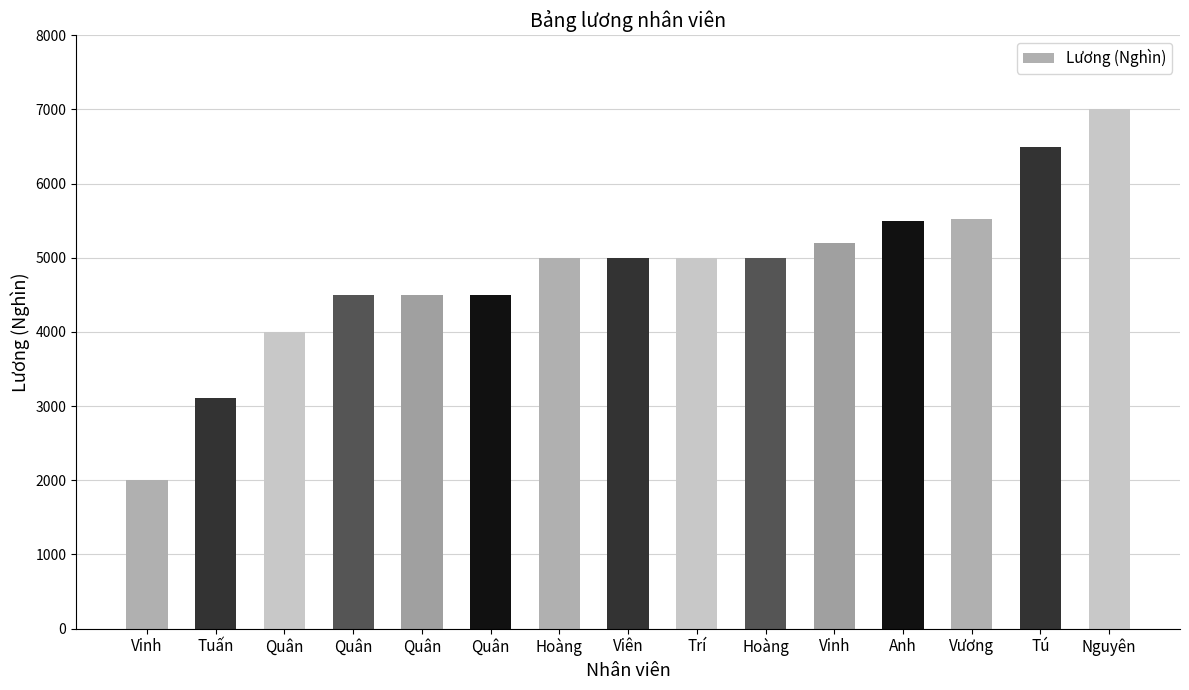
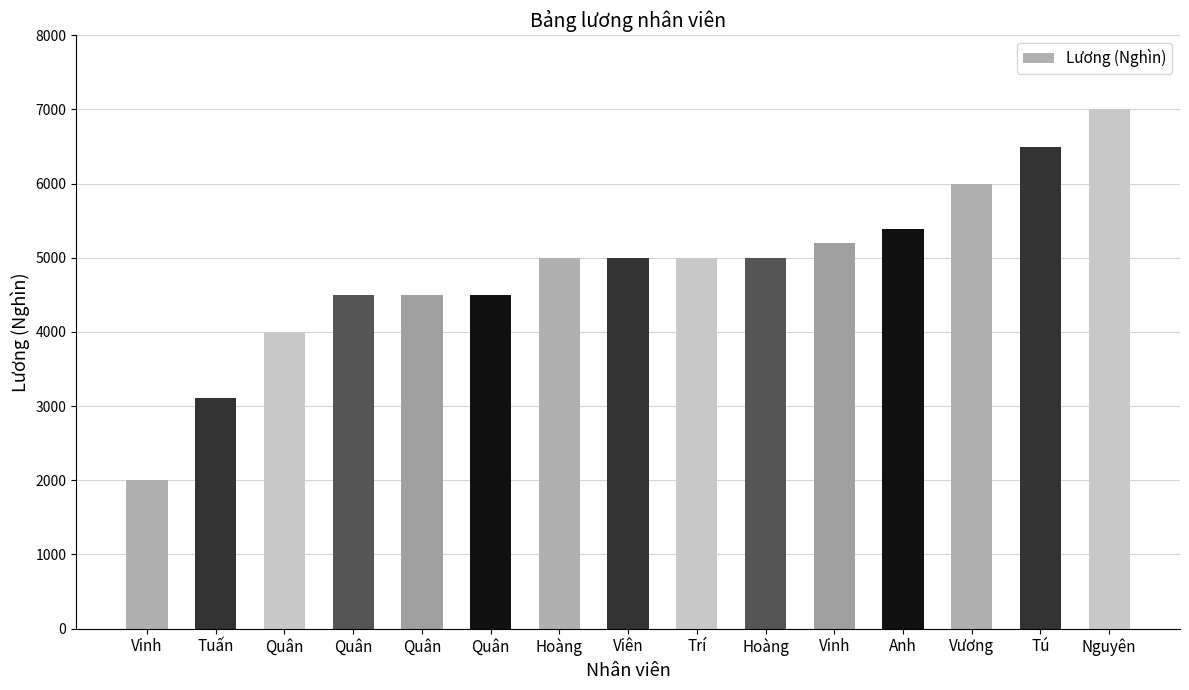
  {
    "Tuấn": 3100,
    "Viên": 5000,
    "Trí": 5000,
-   "Anh": 5500,
-   "Vương": 5500,
+   "Anh": 5400,
+   "Vương": 6000,
    "Tú": 6500,
    "Nguyên": 7000
  }
